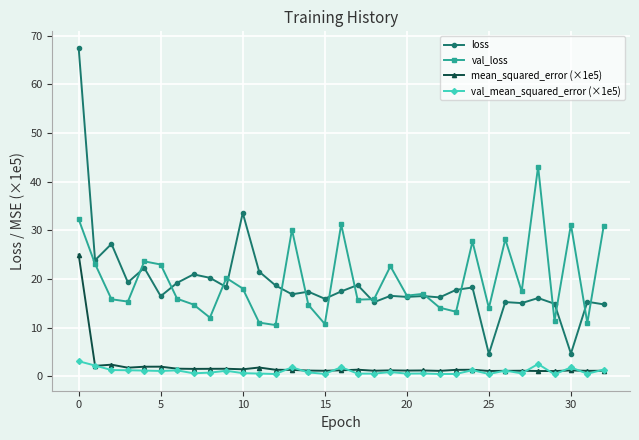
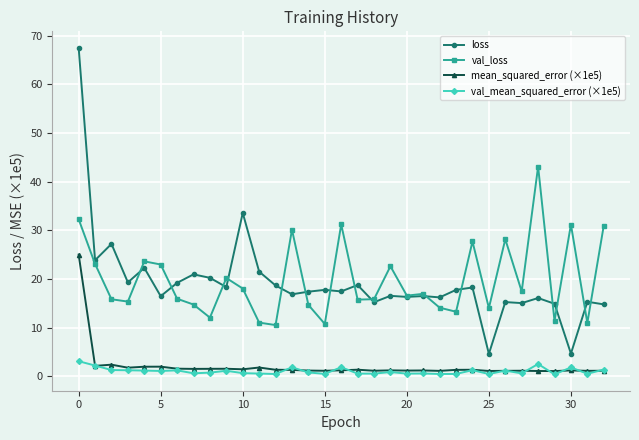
  {
    "loss": {
      "0": 68,
      "5": 16,
      "10": 34,
-     "15": 16,
+     "15": 18,
      "25": 5,
      "30": 5
    },
    "mean_squared_error (×1e5)": {
      "0": 25,
      "5": 2,
      "10": 1,
      "15": 1,
      "20": 1,
      "25": 1,
      "30": 1
    }
  }
